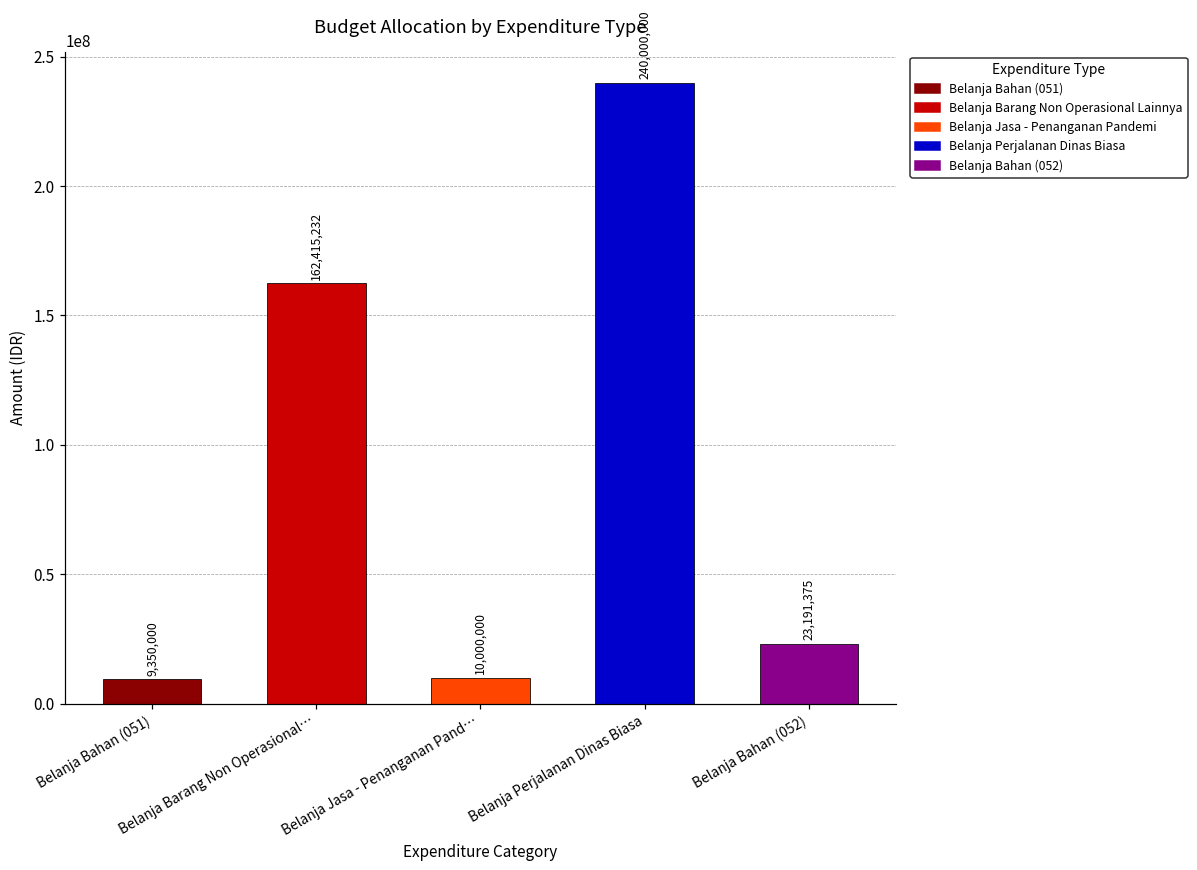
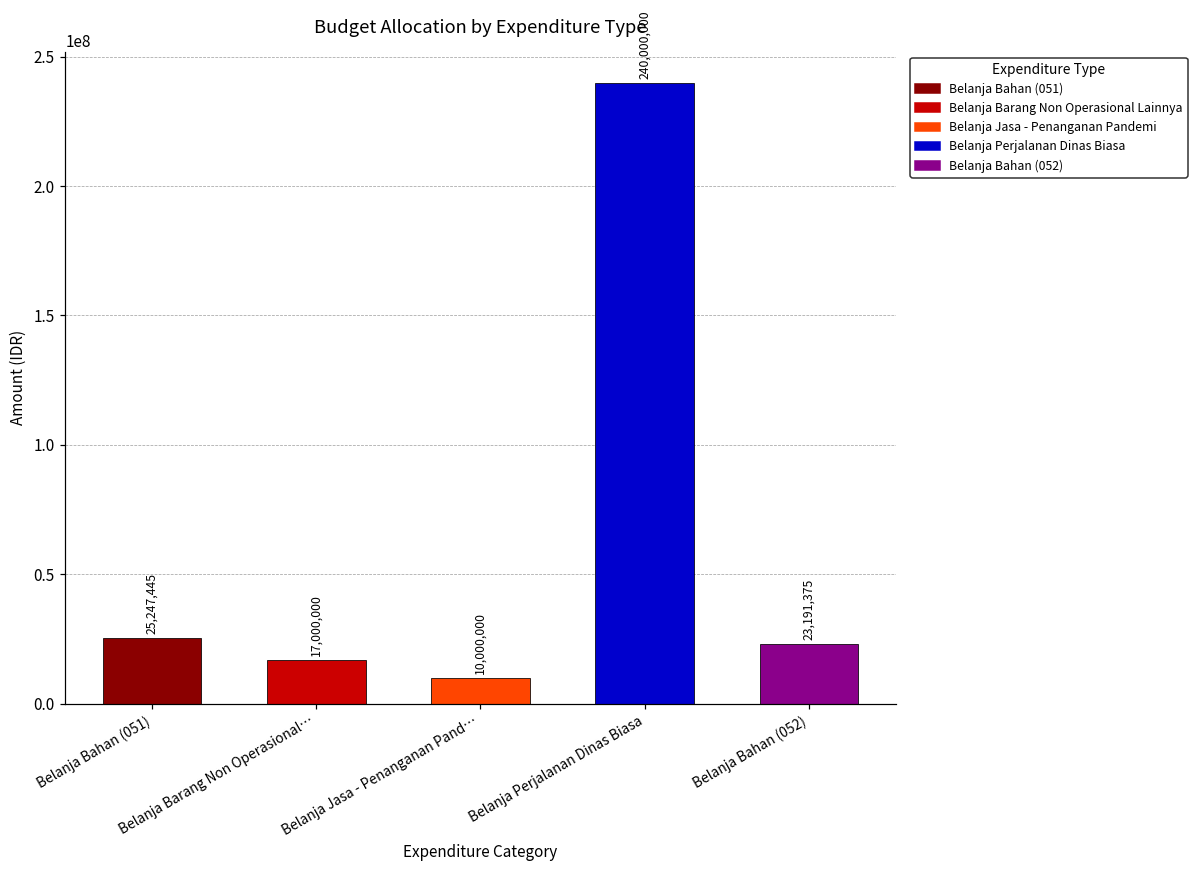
  {
-   "Belanja Bahan (051)": "9,350,000",
-   "Belanja Barang Non Operasional…": "162,415,232",
+   "Belanja Bahan (051)": "25,247,445",
+   "Belanja Barang Non Operasional…": "17,000,000",
    "Belanja Jasa - Penanganan Pand…": "10,000,000",
    "Belanja Perjalanan Dinas Biasa": "240,000,000",
    "Belanja Bahan (052)": "23,191,375"
  }
